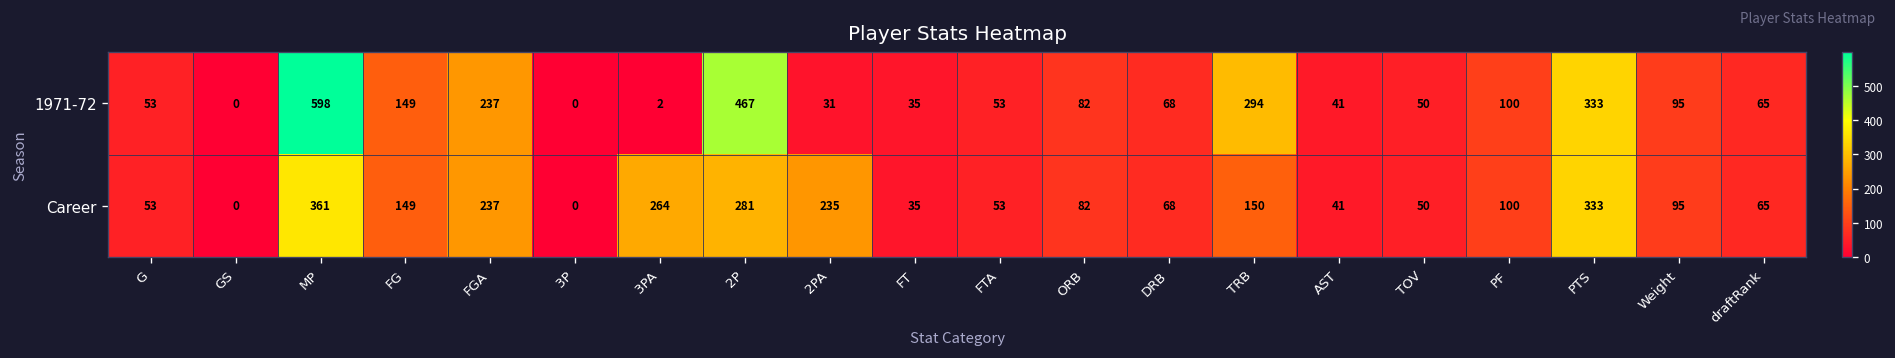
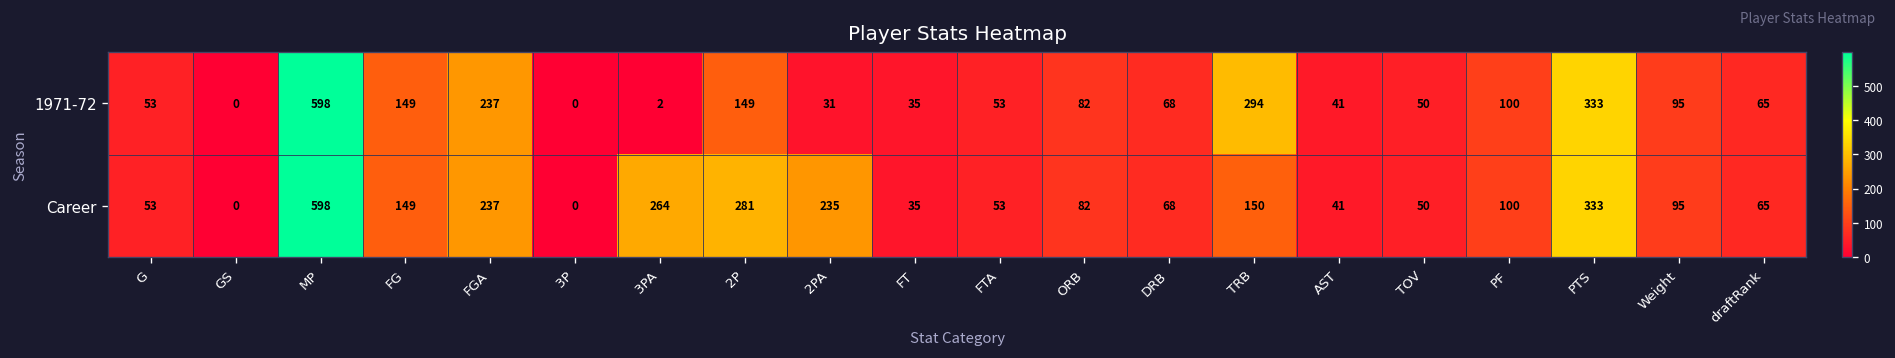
  {
    "1971-72": {
      "G": 53,
      "GS": 0,
      "MP": 598,
      "FG": 149,
      "FGA": 237,
      "3P": 0,
      "3PA": 2,
-     "2P": 467,
+     "2P": 149,
      "2PA": 31,
      "FT": 35,
      "FTA": 53,
      "ORB": 82,
      "DRB": 68,
      "TRB": 294,
      "AST": 41,
      "TOV": 50,
      "PF": 100,
      "PTS": 333,
      "Weight": 95,
      "draftRank": 65
    },
    "Career": {
      "G": 53,
      "GS": 0,
-     "MP": 361,
+     "MP": 598,
      "FG": 149,
      "FGA": 237,
      "3P": 0,
      "3PA": 264,
      "2P": 281,
      "2PA": 235,
      "FT": 35,
      "FTA": 53,
      "ORB": 82,
      "DRB": 68,
      "TRB": 150,
      "AST": 41,
      "TOV": 50,
      "PF": 100,
      "PTS": 333,
      "Weight": 95,
      "draftRank": 65
    }
  }
